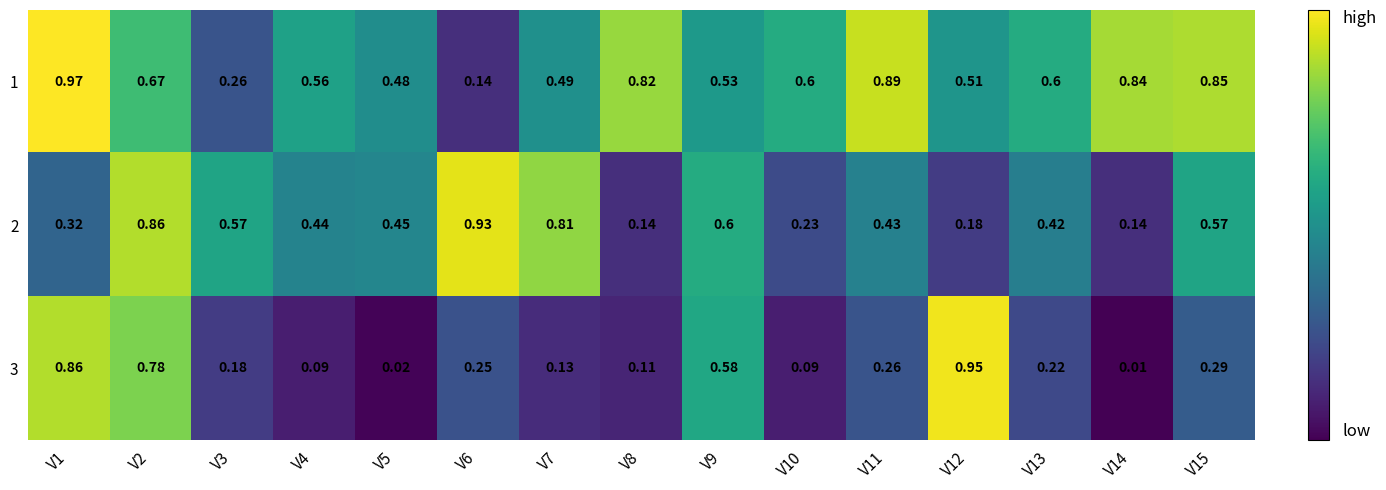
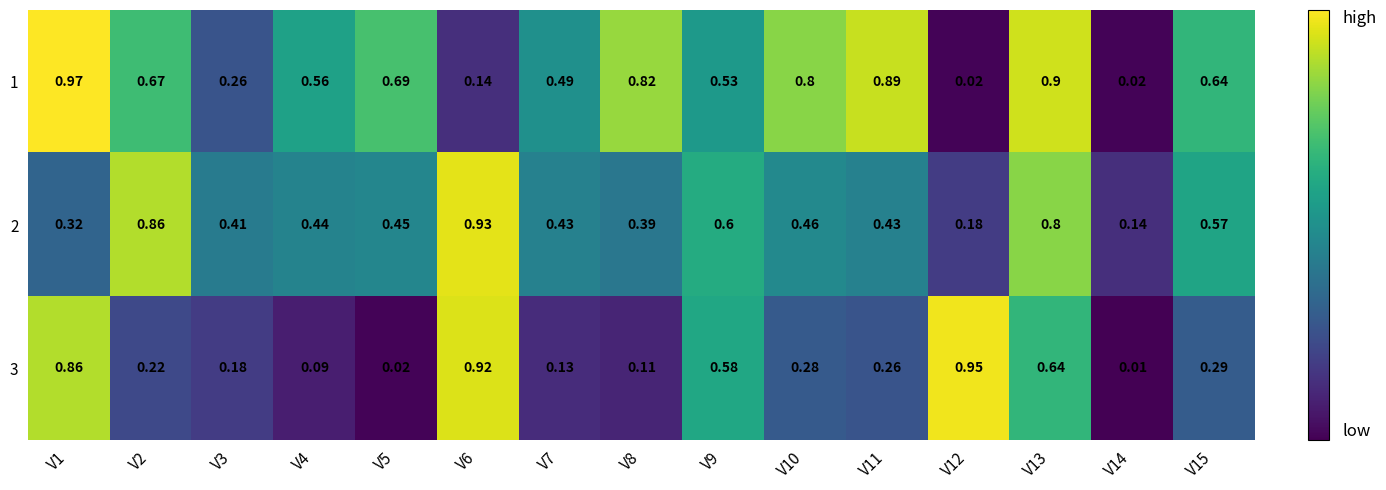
  {
    "1": {
      "V1": 0.97,
      "V2": 0.67,
      "V3": 0.26,
      "V4": 0.56,
-     "V5": 0.48,
+     "V5": 0.69,
      "V6": 0.14,
      "V7": 0.49,
      "V8": 0.82,
      "V9": 0.53,
-     "V10": 0.6,
+     "V10": 0.8,
      "V11": 0.89,
-     "V12": 0.51,
-     "V13": 0.6,
-     "V14": 0.84,
-     "V15": 0.85
+     "V12": 0.02,
+     "V13": 0.9,
+     "V14": 0.02,
+     "V15": 0.64
    },
    "2": {
      "V1": 0.32,
      "V2": 0.86,
-     "V3": 0.57,
+     "V3": 0.41,
      "V4": 0.44,
      "V5": 0.45,
      "V6": 0.93,
-     "V7": 0.81,
-     "V8": 0.14,
+     "V7": 0.43,
+     "V8": 0.39,
      "V9": 0.6,
-     "V10": 0.23,
+     "V10": 0.46,
      "V11": 0.43,
      "V12": 0.18,
-     "V13": 0.42,
+     "V13": 0.8,
      "V14": 0.14,
      "V15": 0.57
    },
    "3": {
      "V1": 0.86,
-     "V2": 0.78,
+     "V2": 0.22,
      "V3": 0.18,
      "V4": 0.09,
      "V5": 0.02,
-     "V6": 0.25,
+     "V6": 0.92,
      "V7": 0.13,
      "V8": 0.11,
      "V9": 0.58,
-     "V10": 0.09,
+     "V10": 0.28,
      "V11": 0.26,
      "V12": 0.95,
-     "V13": 0.22,
+     "V13": 0.64,
      "V14": 0.01,
      "V15": 0.29
    }
  }
